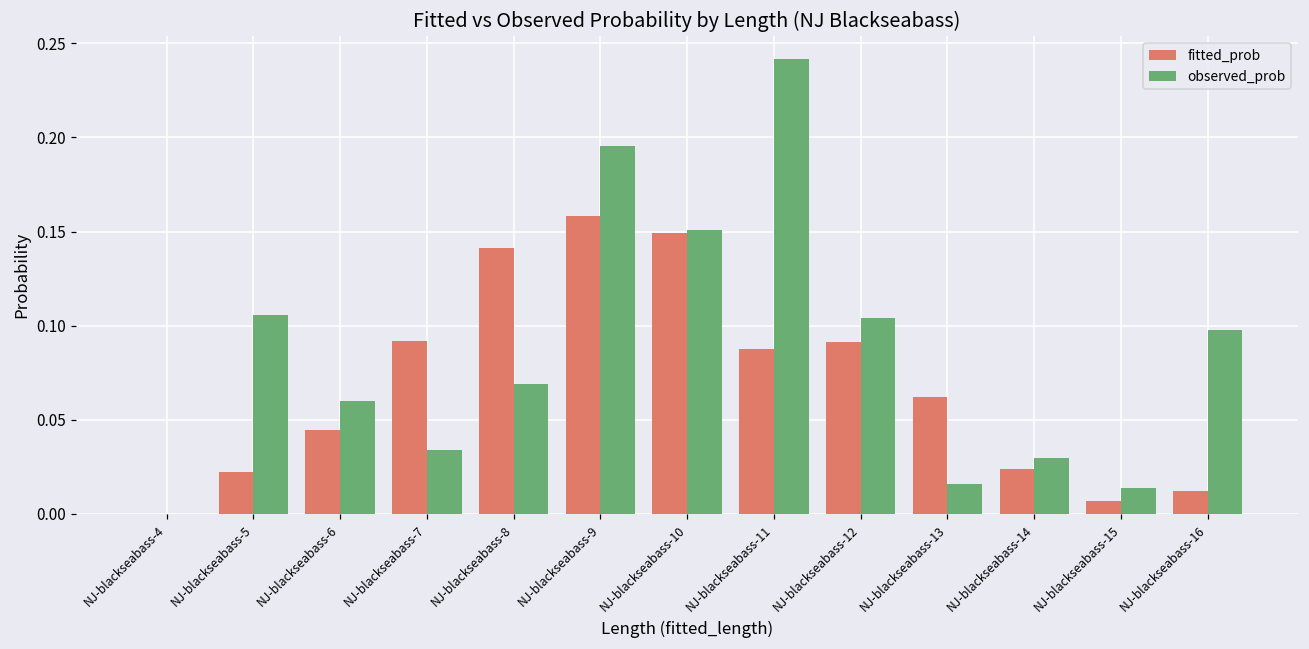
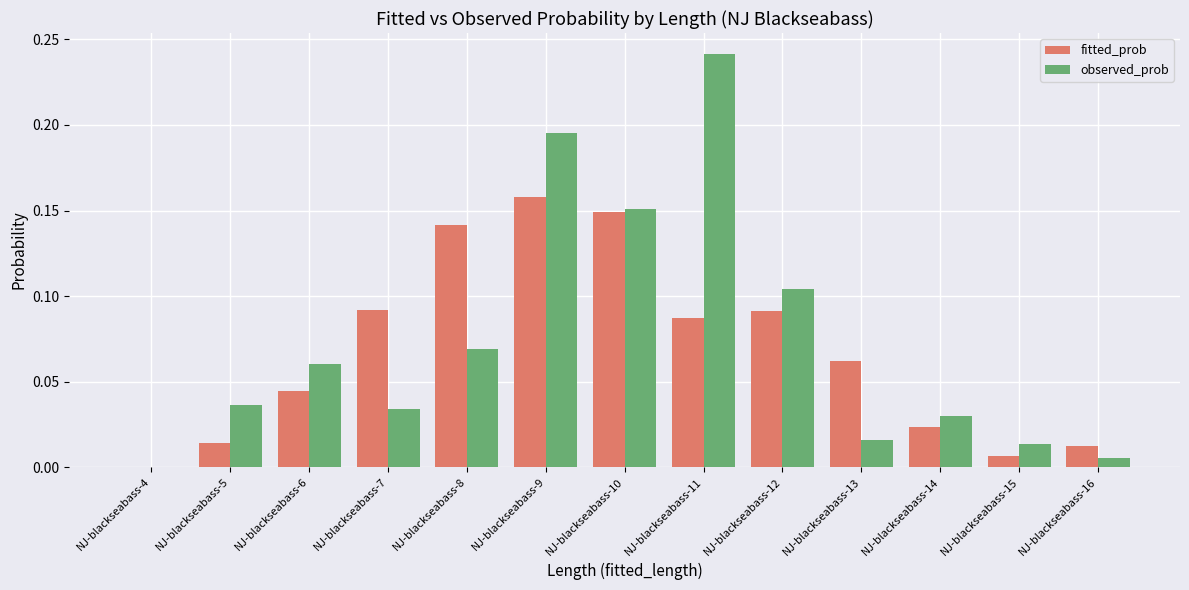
  {
    "fitted_prob": {
      "NJ-blackseabass-4": 0.000,
-     "NJ-blackseabass-5": 0.022,
+     "NJ-blackseabass-5": 0.014,
      "NJ-blackseabass-6": 0.045,
      "NJ-blackseabass-7": 0.092,
      "NJ-blackseabass-8": 0.141,
      "NJ-blackseabass-9": 0.158,
      "NJ-blackseabass-10": 0.149,
      "NJ-blackseabass-11": 0.087,
      "NJ-blackseabass-12": 0.091,
      "NJ-blackseabass-13": 0.062,
      "NJ-blackseabass-14": 0.024,
      "NJ-blackseabass-15": 0.007,
      "NJ-blackseabass-16": 0.012
    },
    "observed_prob": {
      "NJ-blackseabass-4": 0.000,
-     "NJ-blackseabass-5": 0.106,
+     "NJ-blackseabass-5": 0.037,
      "NJ-blackseabass-6": 0.060,
      "NJ-blackseabass-7": 0.034,
      "NJ-blackseabass-8": 0.069,
      "NJ-blackseabass-9": 0.195,
      "NJ-blackseabass-10": 0.151,
      "NJ-blackseabass-11": 0.242,
      "NJ-blackseabass-12": 0.104,
      "NJ-blackseabass-13": 0.016,
      "NJ-blackseabass-14": 0.030,
      "NJ-blackseabass-15": 0.014,
-     "NJ-blackseabass-16": 0.098
+     "NJ-blackseabass-16": 0.005
    }
  }
